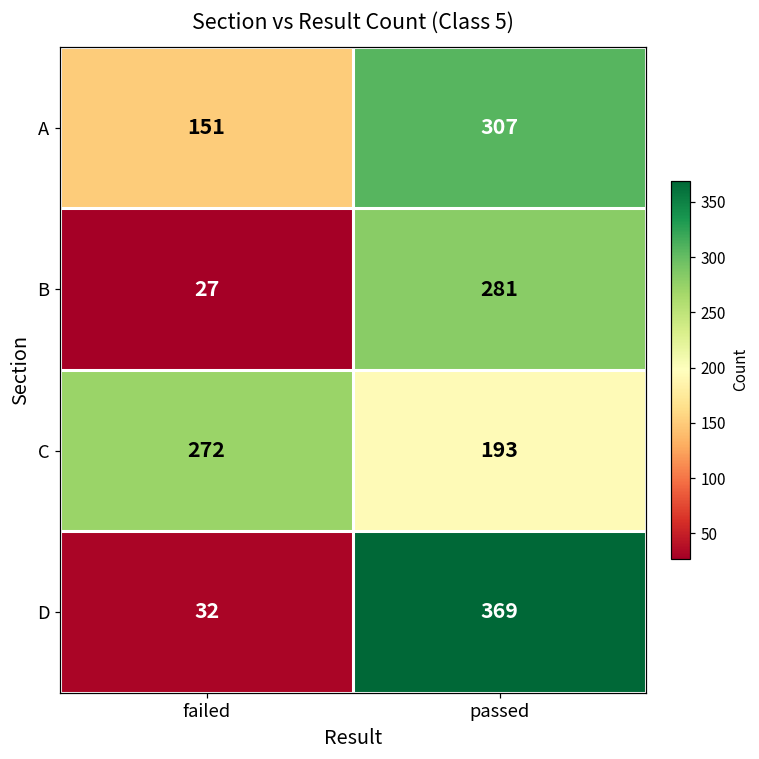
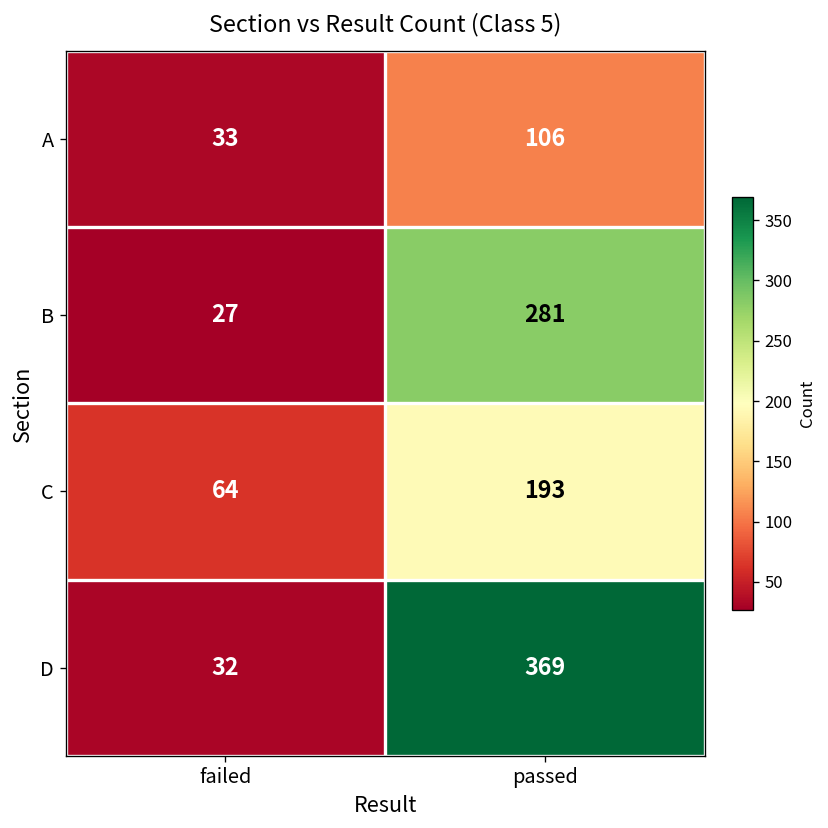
  {
    "A": {
-     "failed": 151,
-     "passed": 307
+     "failed": 33,
+     "passed": 106
    },
    "B": {
      "failed": 27,
      "passed": 281
    },
    "C": {
-     "failed": 272,
+     "failed": 64,
      "passed": 193
    },
    "D": {
      "failed": 32,
      "passed": 369
    }
  }
